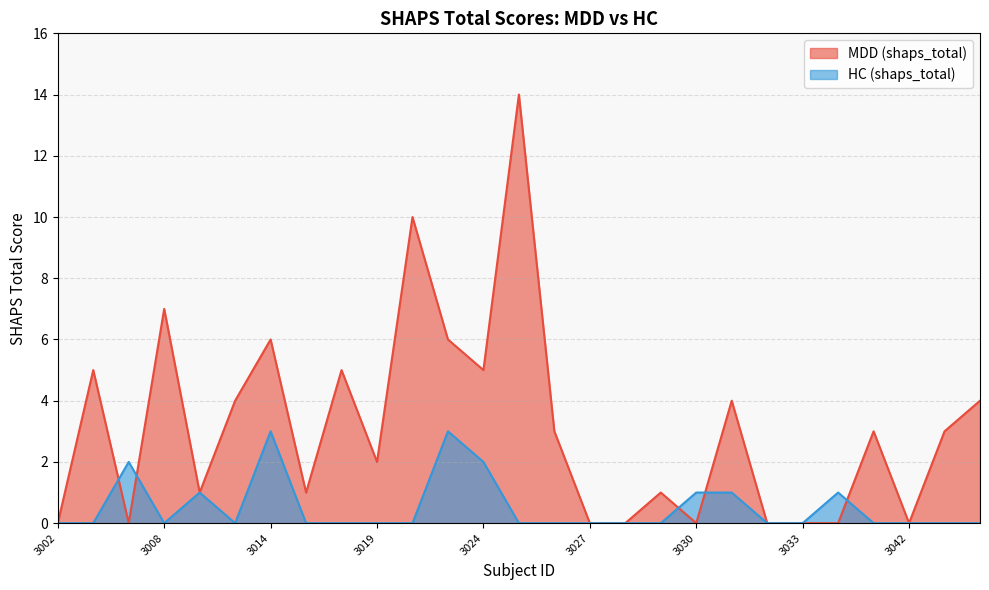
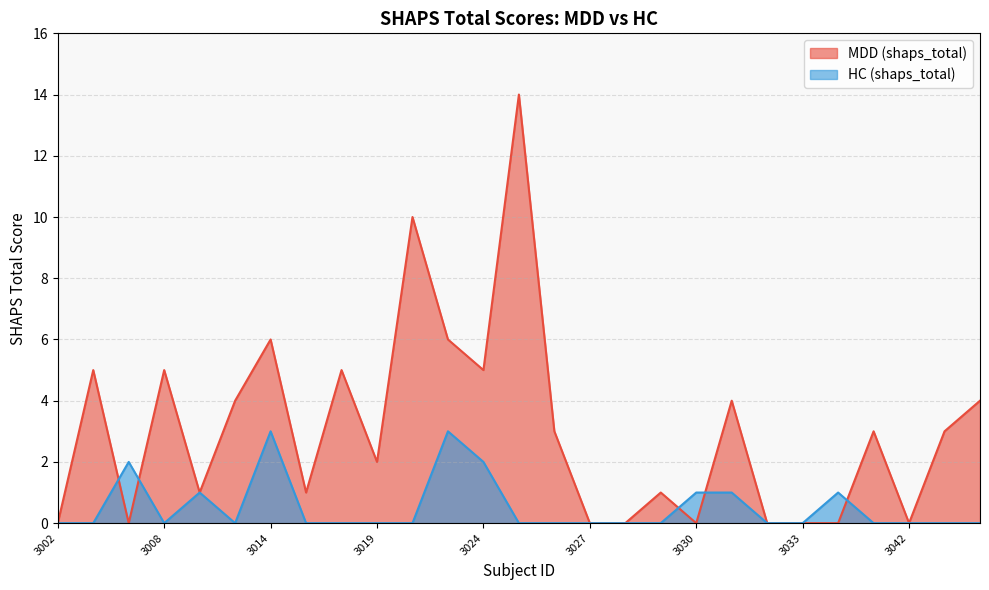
  {
    "MDD (shaps_total)": {
-     "3008": 7,
+     "3008": 5,
      "3014": 6,
      "3019": 2,
      "3024": 5,
      "3030": 0
    },
    "HC (shaps_total)": {
      "3008": 0,
      "3014": 3,
      "3019": 0,
      "3024": 2,
      "3030": 1
    }
  }
